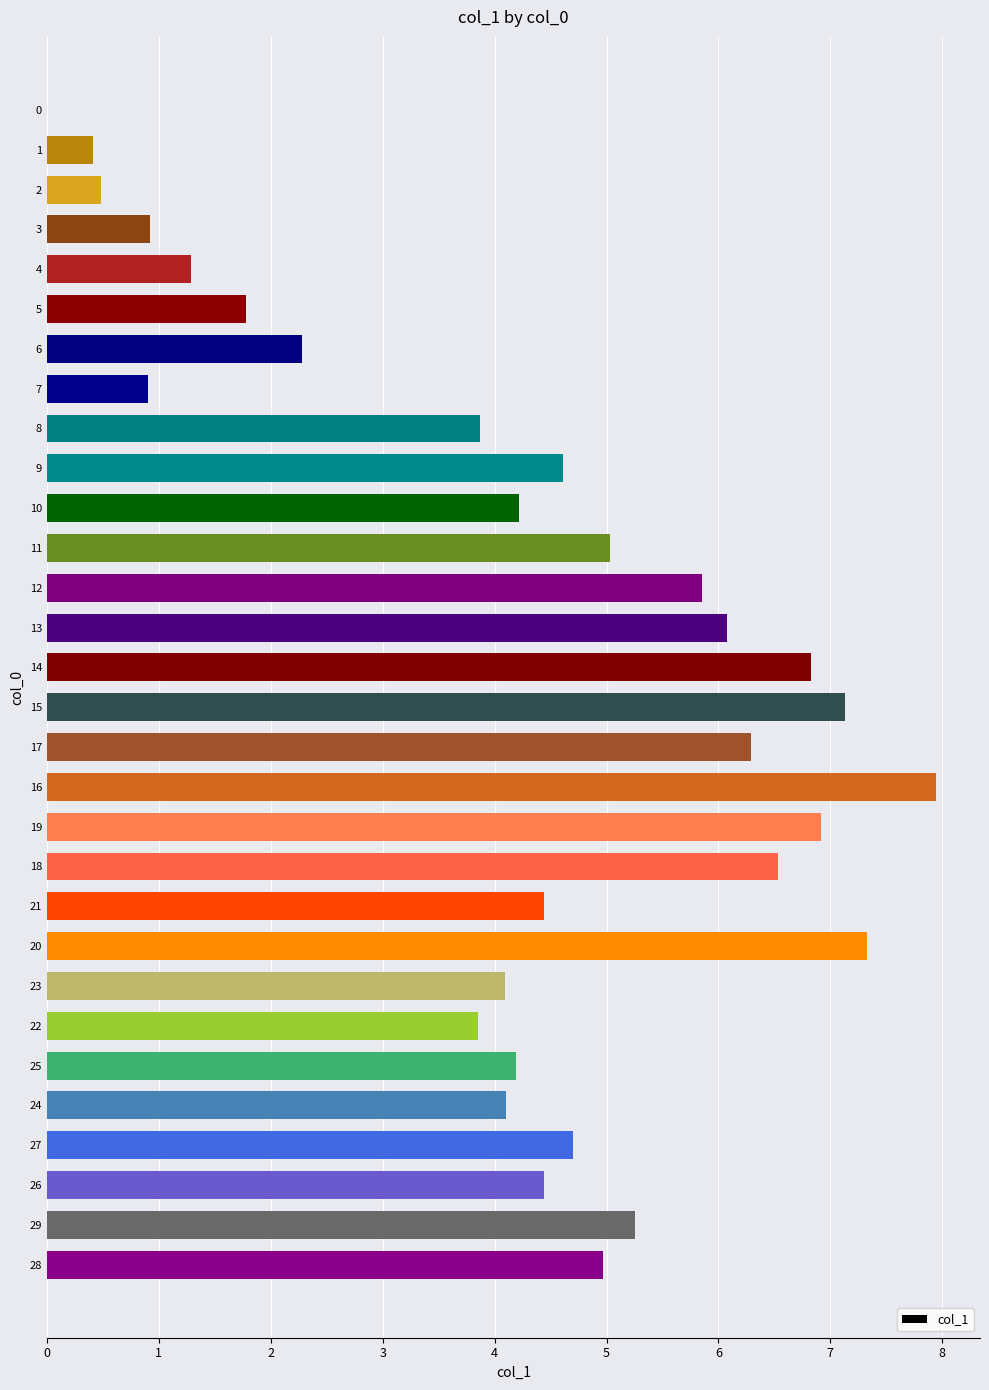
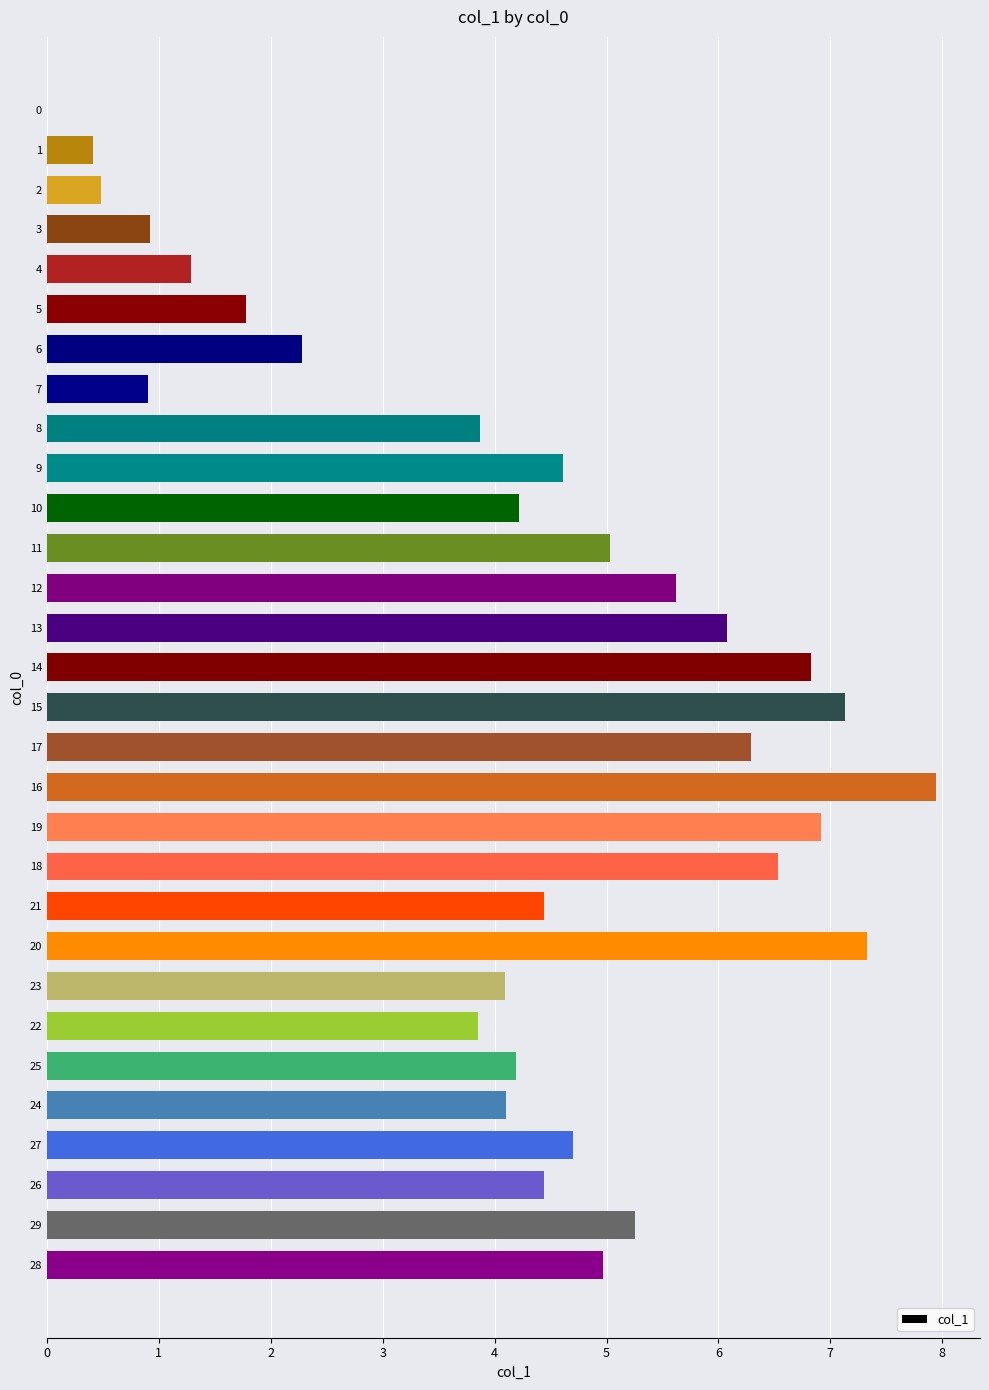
  {
    "0": 0.00,
    "1": 0.41,
    "2": 0.48,
    "3": 0.92,
    "4": 1.29,
    "5": 1.78,
    "6": 2.28,
    "7": 0.90,
    "8": 3.87,
    "9": 4.61,
    "10": 4.22,
    "11": 5.03,
-   "12": 5.85,
+   "12": 5.62,
    "13": 6.08,
    "14": 6.83,
    "15": 7.13,
    "17": 6.29,
    "16": 7.94,
    "19": 6.92,
    "18": 6.53,
    "21": 4.44,
    "20": 7.33,
    "23": 4.09,
    "22": 3.85,
    "25": 4.19,
    "24": 4.10,
    "27": 4.70,
    "26": 4.44,
    "29": 5.25,
    "28": 4.97
  }
